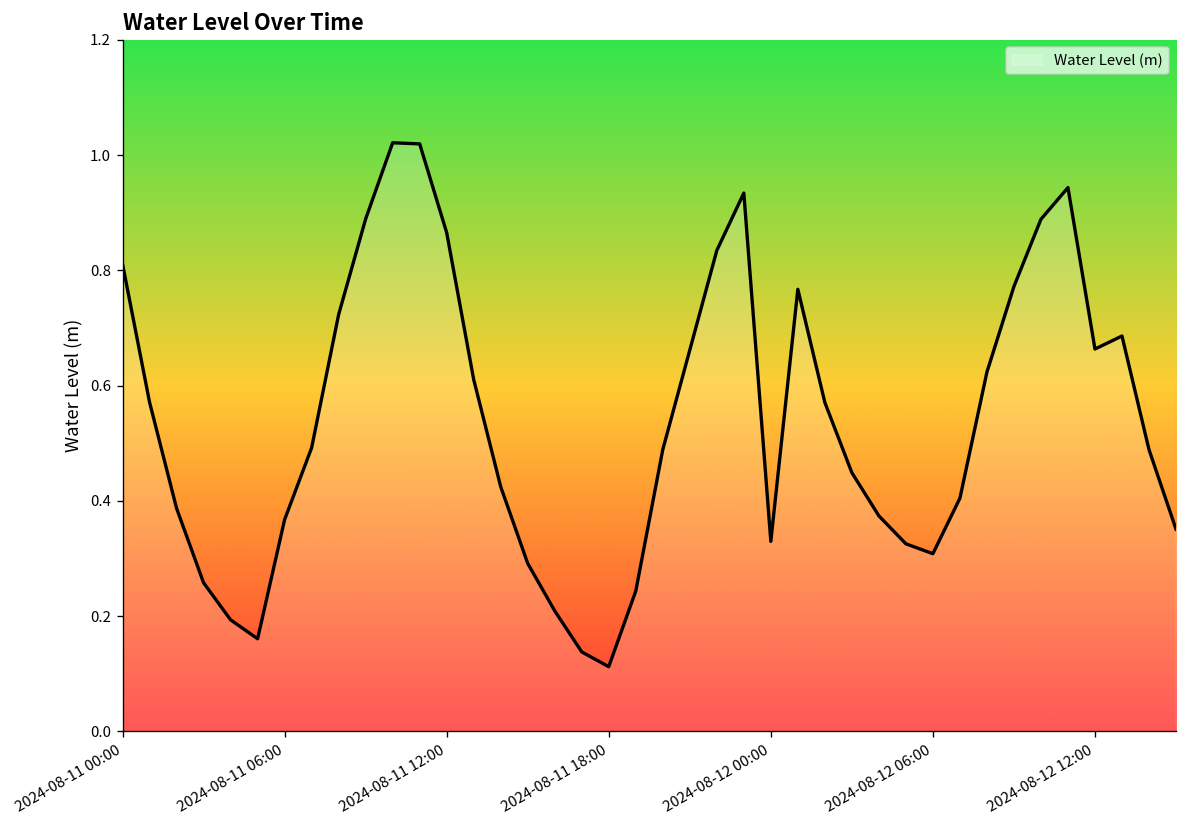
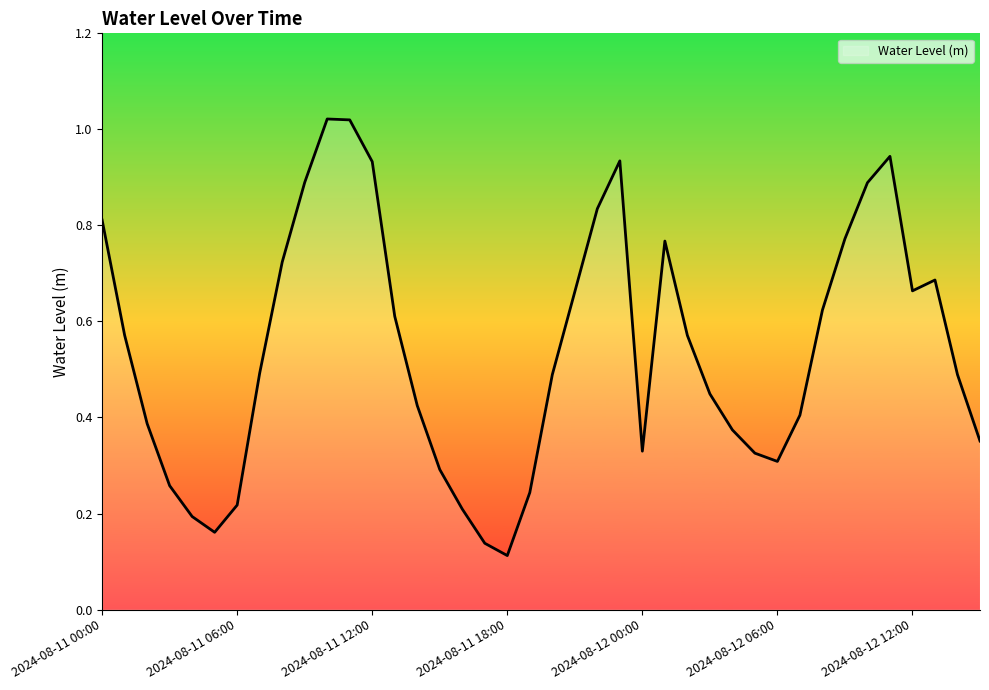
  {
    "2024-08-11 00:00": 0.81,
-   "2024-08-11 06:00": 0.37,
-   "2024-08-11 12:00": 0.87,
+   "2024-08-11 06:00": 0.22,
+   "2024-08-11 12:00": 0.93,
    "2024-08-11 18:00": 0.11,
    "2024-08-12 00:00": 0.33,
    "2024-08-12 06:00": 0.31,
    "2024-08-12 12:00": 0.66
  }
